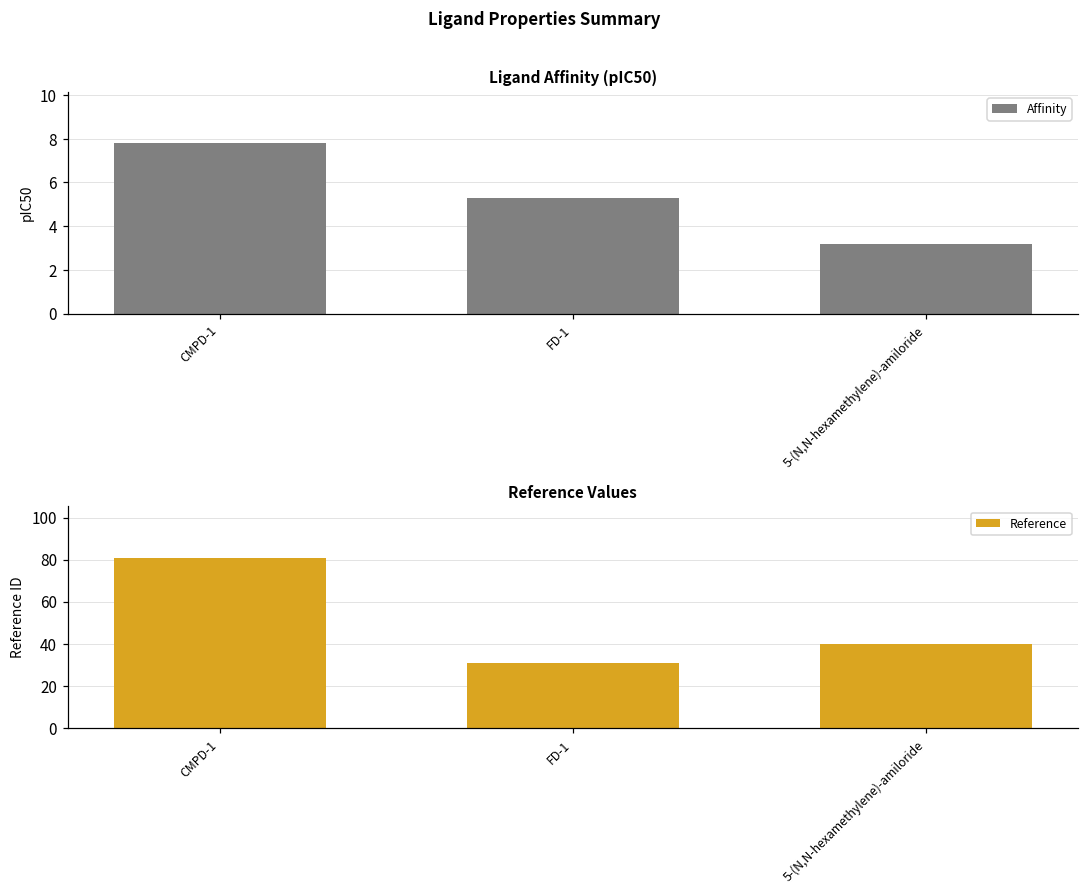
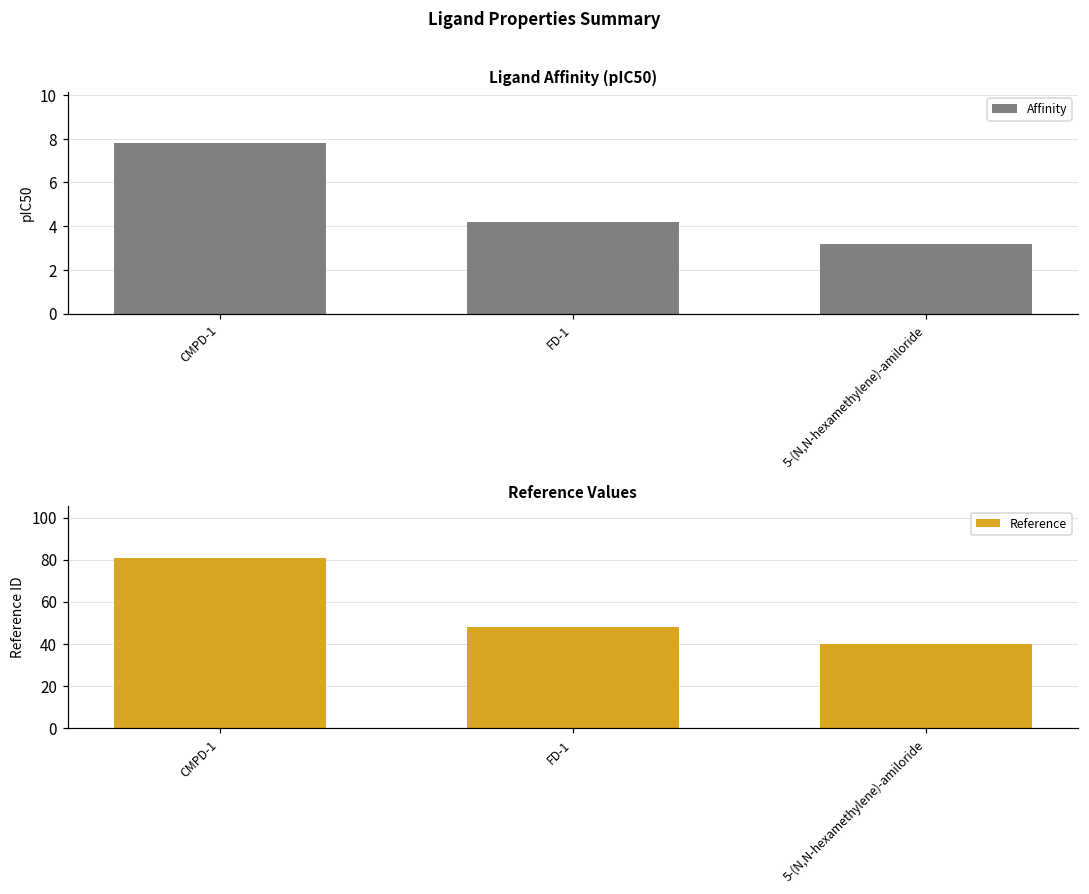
  {
    "Ligand Affinity (pIC50)": {
      "CMPD-1": 7.8,
-     "FD-1": 5.3,
+     "FD-1": 4.2,
      "5-(N,N-hexamethylene)-amiloride": 3.2
    },
    "Reference Values": {
      "CMPD-1": 81,
-     "FD-1": 31,
+     "FD-1": 48,
      "5-(N,N-hexamethylene)-amiloride": 40
    }
  }
